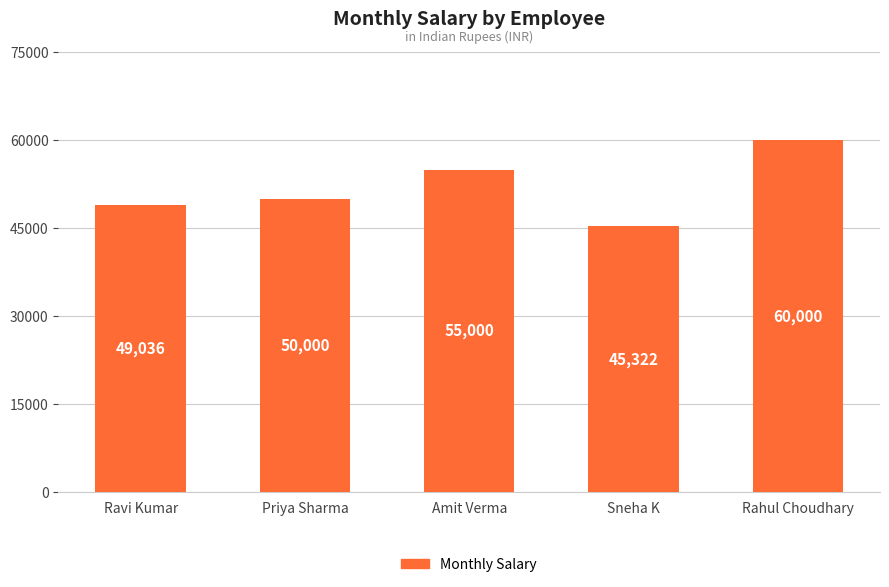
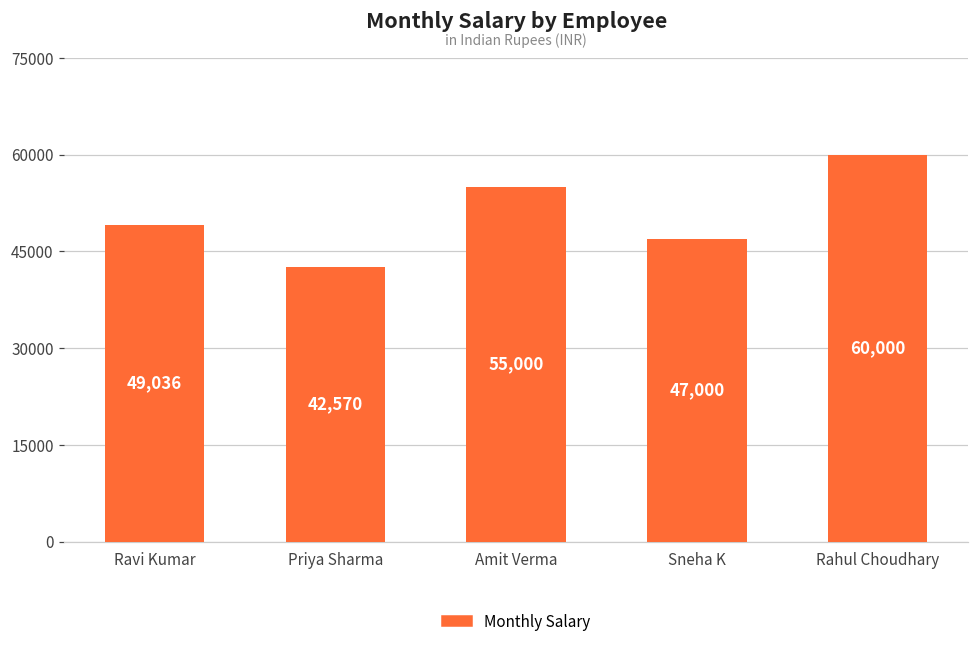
  {
    "Ravi Kumar": "49,036",
-   "Priya Sharma": "50,000",
+   "Priya Sharma": "42,570",
    "Amit Verma": "55,000",
-   "Sneha K": "45,322",
+   "Sneha K": "47,000",
    "Rahul Choudhary": "60,000"
  }
